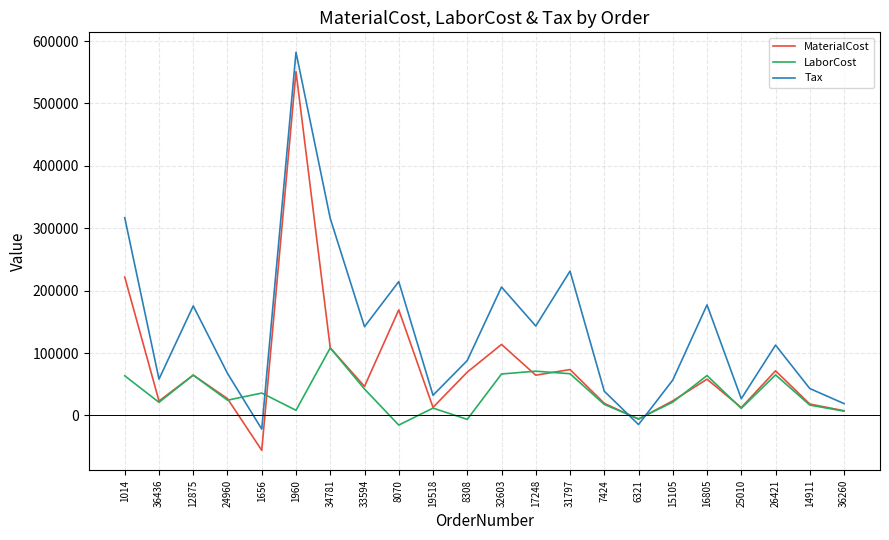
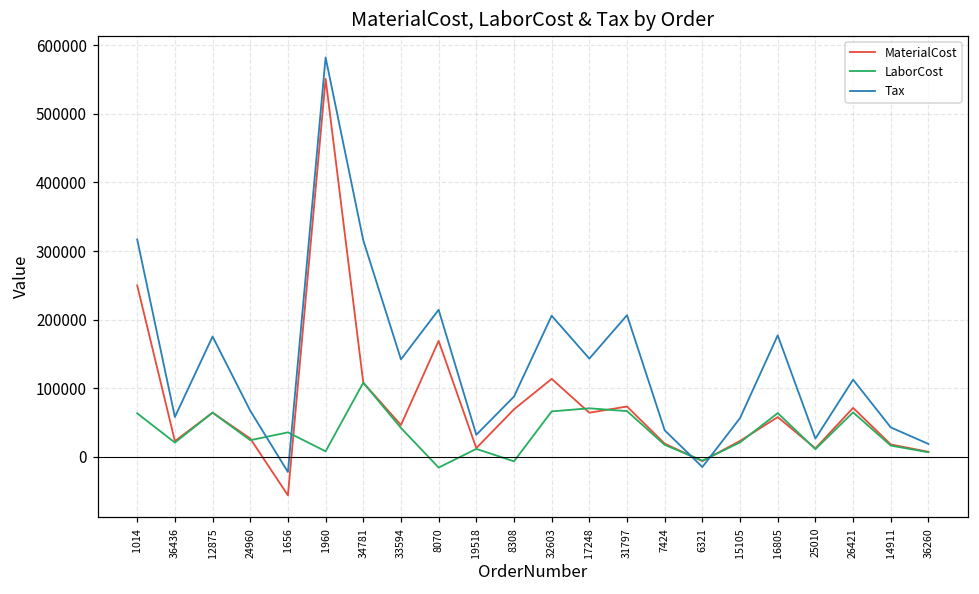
  {
    "MaterialCost": {
-     "1014": 220000,
+     "1014": 250000,
      "1656": -60000,
      "1960": 550000,
      "33594": 50000,
      "8070": 170000,
      "8308": 70000,
      "32603": 110000,
      "17248": 60000,
      "31797": 70000,
      "16805": 60000,
      "26421": 70000
    },
    "LaborCost": {
      "1014": 60000,
      "1656": 40000,
      "1960": 10000,
      "33594": 40000,
      "8070": -20000,
      "8308": -10000,
      "32603": 70000,
      "17248": 70000,
      "31797": 70000,
      "16805": 60000,
      "26421": 60000
    },
    "Tax": {
      "1014": 320000,
      "36436": 60000,
      "12875": 180000,
      "24960": 70000,
      "1656": -20000,
      "1960": 580000,
      "34781": 320000,
      "33594": 140000,
      "8070": 210000,
      "19518": 30000,
      "8308": 90000,
      "32603": 210000,
      "17248": 140000,
-     "31797": 230000,
+     "31797": 210000,
      "7424": 40000,
      "6321": -10000,
      "15105": 60000,
      "16805": 180000,
      "25010": 30000,
      "26421": 110000,
      "14911": 40000,
      "36260": 20000
    }
  }
